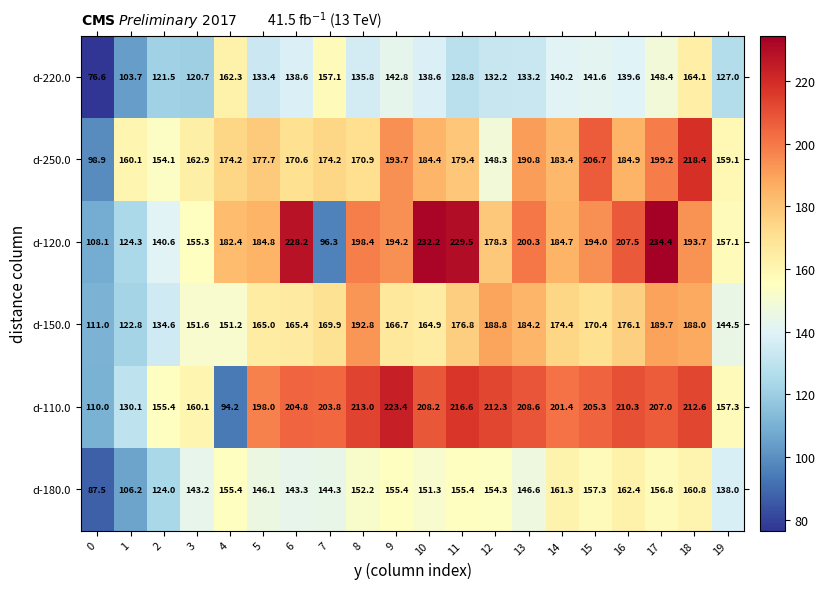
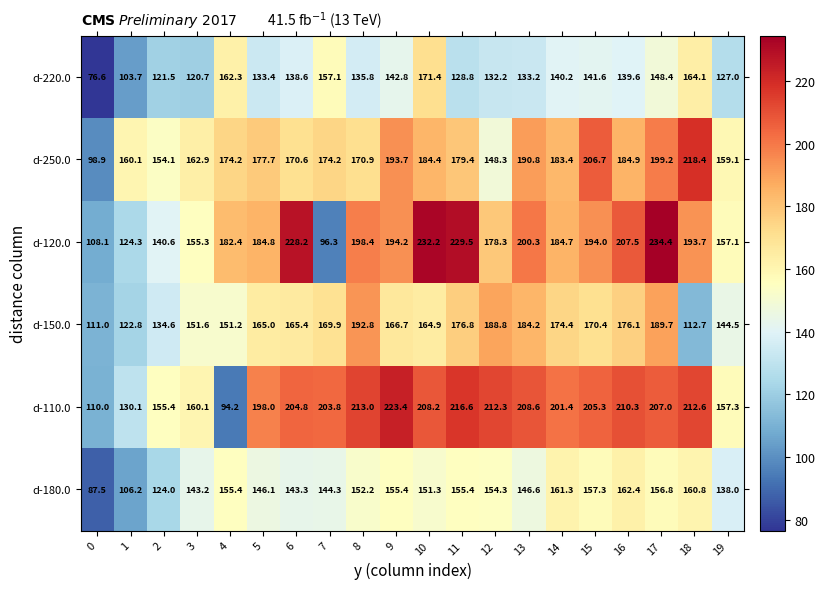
  {
    "d-220.0": {
      "0": 76.6,
      "1": 103.7,
      "2": 121.5,
      "3": 120.7,
      "4": 162.3,
      "5": 133.4,
      "6": 138.6,
      "7": 157.1,
      "8": 135.8,
      "9": 142.8,
-     "10": 138.6,
+     "10": 171.4,
      "11": 128.8,
      "12": 132.2,
      "13": 133.2,
      "14": 140.2,
      "15": 141.6,
      "16": 139.6,
      "17": 148.4,
      "18": 164.1,
      "19": 127.0
    },
    "d-250.0": {
      "0": 98.9,
      "1": 160.1,
      "2": 154.1,
      "3": 162.9,
      "4": 174.2,
      "5": 177.7,
      "6": 170.6,
      "7": 174.2,
      "8": 170.9,
      "9": 193.7,
      "10": 184.4,
      "11": 179.4,
      "12": 148.3,
      "13": 190.8,
      "14": 183.4,
      "15": 206.7,
      "16": 184.9,
      "17": 199.2,
      "18": 218.4,
      "19": 159.1
    },
    "d-120.0": {
      "0": 108.1,
      "1": 124.3,
      "2": 140.6,
      "3": 155.3,
      "4": 182.4,
      "5": 184.8,
      "6": 228.2,
      "7": 96.3,
      "8": 198.4,
      "9": 194.2,
      "10": 232.2,
      "11": 229.5,
      "12": 178.3,
      "13": 200.3,
      "14": 184.7,
      "15": 194.0,
      "16": 207.5,
      "17": 234.4,
      "18": 193.7,
      "19": 157.1
    },
    "d-150.0": {
      "0": 111.0,
      "1": 122.8,
      "2": 134.6,
      "3": 151.6,
      "4": 151.2,
      "5": 165.0,
      "6": 165.4,
      "7": 169.9,
      "8": 192.8,
      "9": 166.7,
      "10": 164.9,
      "11": 176.8,
      "12": 188.8,
      "13": 184.2,
      "14": 174.4,
      "15": 170.4,
      "16": 176.1,
      "17": 189.7,
-     "18": 188.0,
+     "18": 112.7,
      "19": 144.5
    },
    "d-110.0": {
      "0": 110.0,
      "1": 130.1,
      "2": 155.4,
      "3": 160.1,
      "4": 94.2,
      "5": 198.0,
      "6": 204.8,
      "7": 203.8,
      "8": 213.0,
      "9": 223.4,
      "10": 208.2,
      "11": 216.6,
      "12": 212.3,
      "13": 208.6,
      "14": 201.4,
      "15": 205.3,
      "16": 210.3,
      "17": 207.0,
      "18": 212.6,
      "19": 157.3
    },
    "d-180.0": {
      "0": 87.5,
      "1": 106.2,
      "2": 124.0,
      "3": 143.2,
      "4": 155.4,
      "5": 146.1,
      "6": 143.3,
      "7": 144.3,
      "8": 152.2,
      "9": 155.4,
      "10": 151.3,
      "11": 155.4,
      "12": 154.3,
      "13": 146.6,
      "14": 161.3,
      "15": 157.3,
      "16": 162.4,
      "17": 156.8,
      "18": 160.8,
      "19": 138.0
    }
  }
